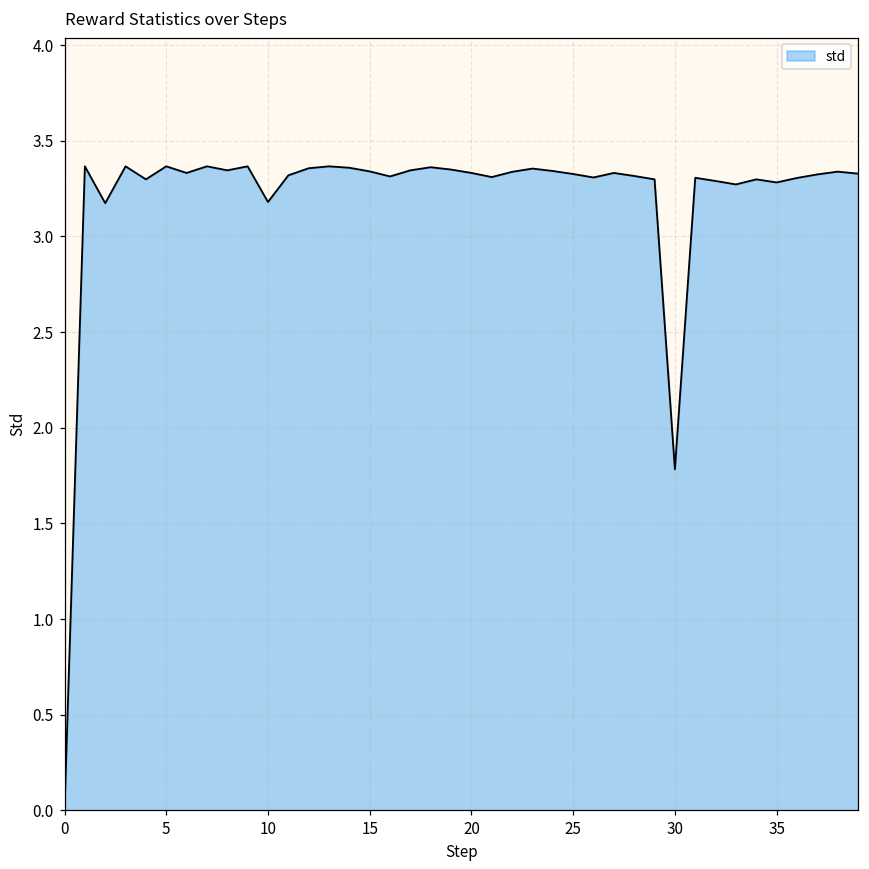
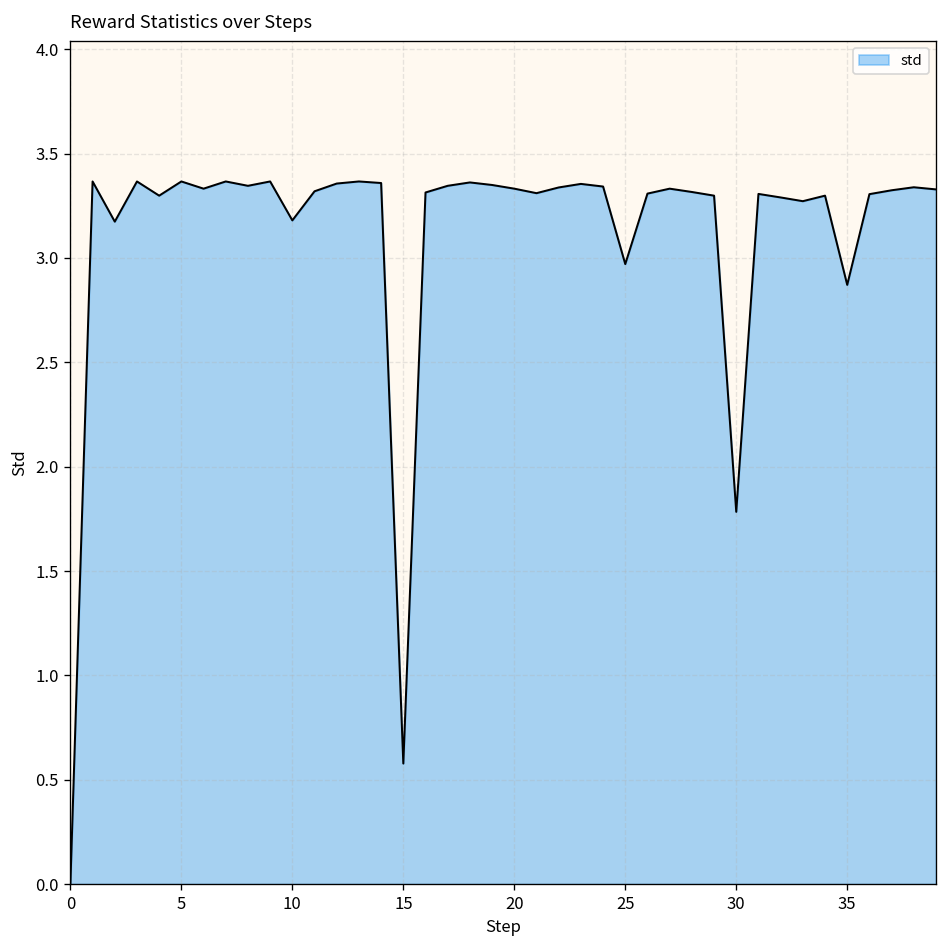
  {
    "0": 0.00,
    "5": 3.37,
    "10": 3.18,
-   "15": 3.34,
+   "15": 0.58,
    "20": 3.33,
-   "25": 3.33,
+   "25": 2.97,
    "30": 1.78,
-   "35": 3.28
+   "35": 2.87
  }
